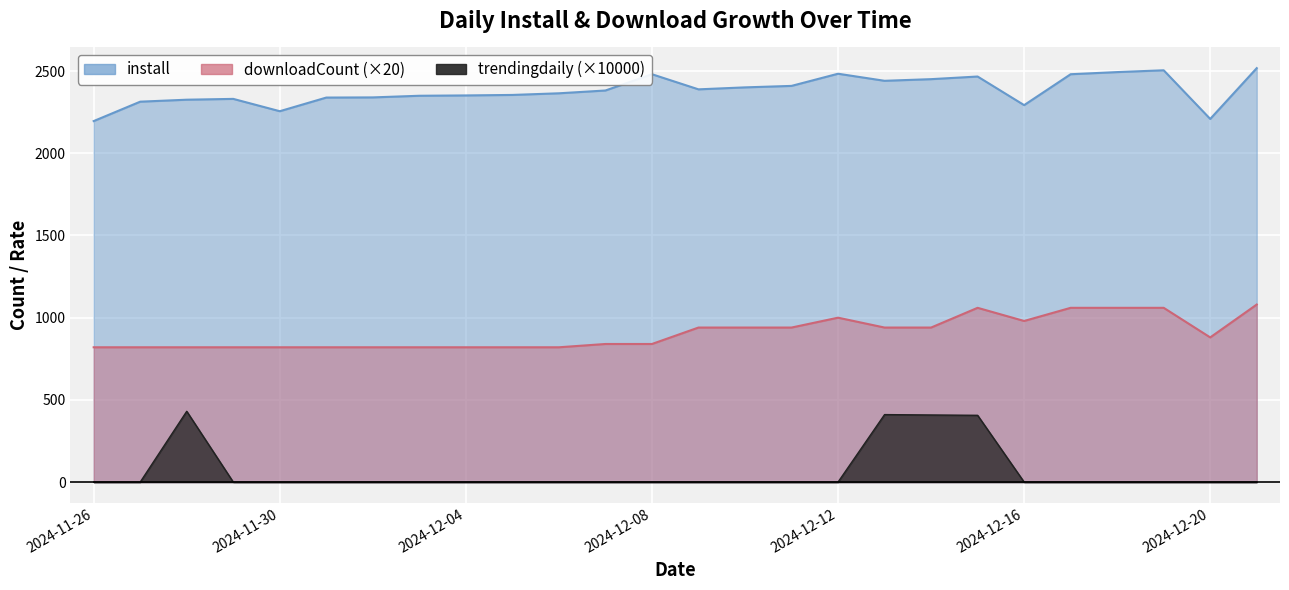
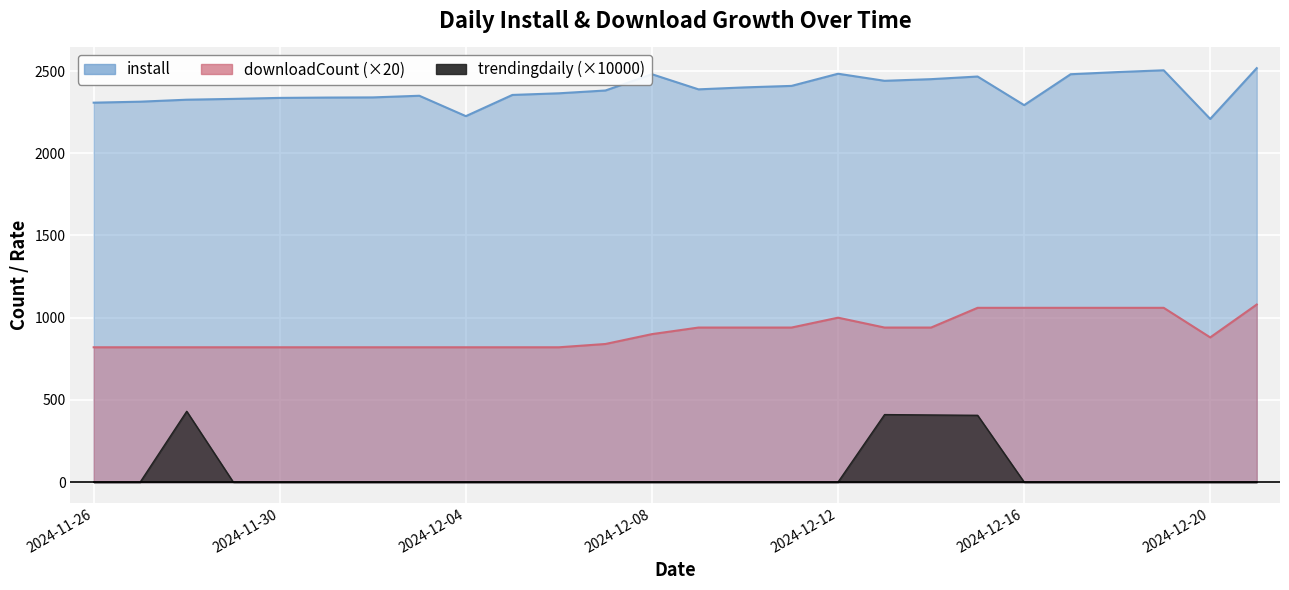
  {
    "install": {
-     "2024-11-26": 2200,
-     "2024-11-30": 2260,
-     "2024-12-04": 2350,
+     "2024-11-26": 2310,
+     "2024-11-30": 2340,
+     "2024-12-04": 2230,
      "2024-12-08": 2480,
      "2024-12-12": 2480,
      "2024-12-16": 2290,
      "2024-12-20": 2210
    },
    "downloadCount (×20)": {
      "2024-11-26": 820,
      "2024-11-30": 820,
      "2024-12-04": 820,
-     "2024-12-08": 840,
+     "2024-12-08": 900,
      "2024-12-12": 1000,
-     "2024-12-16": 980,
+     "2024-12-16": 1060,
      "2024-12-20": 880
    },
    "trendingdaily (×10000)": {
      "2024-11-26": 0,
      "2024-11-30": 0,
      "2024-12-04": 0,
      "2024-12-08": 0,
      "2024-12-12": 0,
      "2024-12-16": 0,
      "2024-12-20": 0
    }
  }
